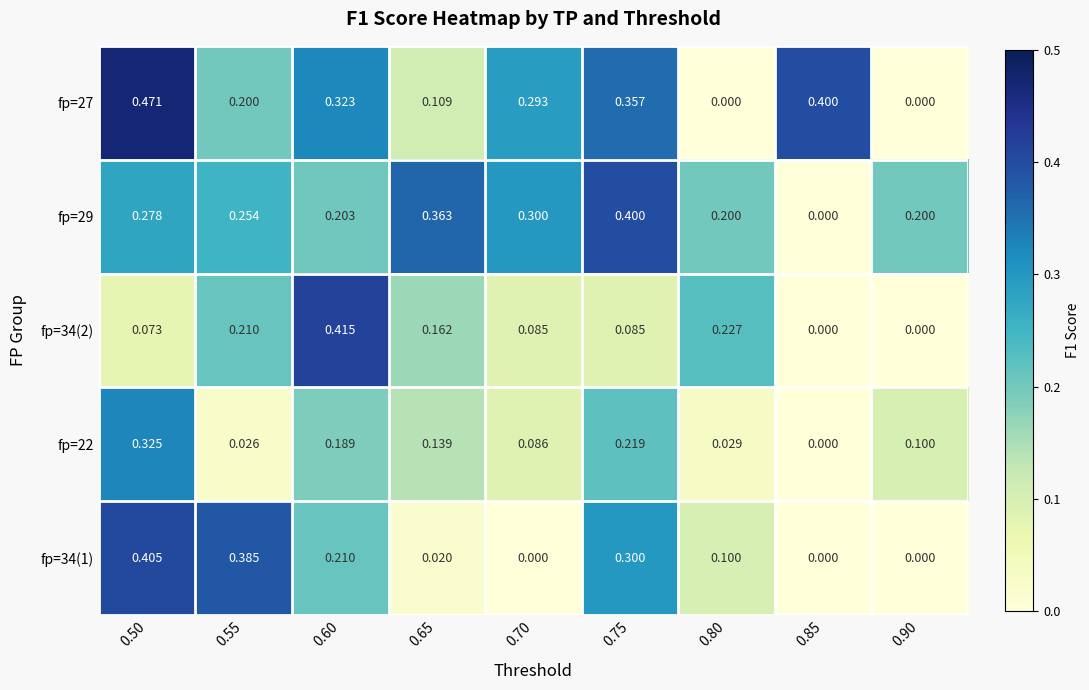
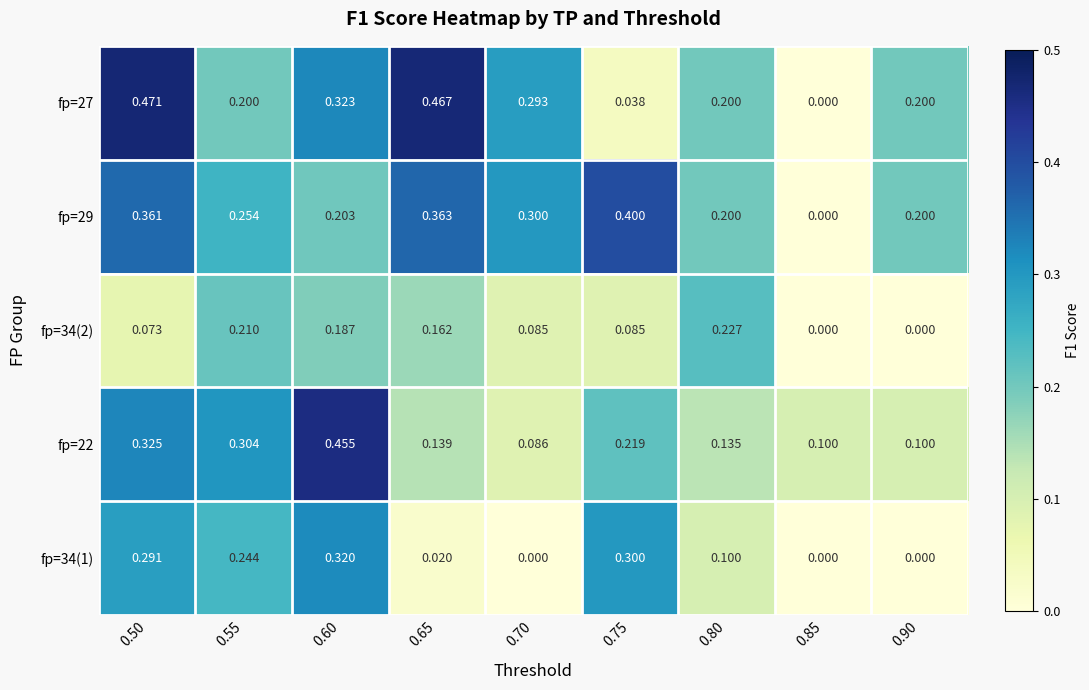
  {
    "fp=27": {
      "0.50": 0.471,
      "0.55": 0.200,
      "0.60": 0.323,
-     "0.65": 0.109,
+     "0.65": 0.467,
      "0.70": 0.293,
-     "0.75": 0.357,
-     "0.80": 0.000,
-     "0.85": 0.400,
-     "0.90": 0.000
+     "0.75": 0.038,
+     "0.80": 0.200,
+     "0.85": 0.000,
+     "0.90": 0.200
    },
    "fp=29": {
-     "0.50": 0.278,
+     "0.50": 0.361,
      "0.55": 0.254,
      "0.60": 0.203,
      "0.65": 0.363,
      "0.70": 0.300,
      "0.75": 0.400,
      "0.80": 0.200,
      "0.85": 0.000,
      "0.90": 0.200
    },
    "fp=34(2)": {
      "0.50": 0.073,
      "0.55": 0.210,
-     "0.60": 0.415,
+     "0.60": 0.187,
      "0.65": 0.162,
      "0.70": 0.085,
      "0.75": 0.085,
      "0.80": 0.227,
      "0.85": 0.000,
      "0.90": 0.000
    },
    "fp=22": {
      "0.50": 0.325,
-     "0.55": 0.026,
-     "0.60": 0.189,
+     "0.55": 0.304,
+     "0.60": 0.455,
      "0.65": 0.139,
      "0.70": 0.086,
      "0.75": 0.219,
-     "0.80": 0.029,
-     "0.85": 0.000,
+     "0.80": 0.135,
+     "0.85": 0.100,
      "0.90": 0.100
    },
    "fp=34(1)": {
-     "0.50": 0.405,
-     "0.55": 0.385,
-     "0.60": 0.210,
+     "0.50": 0.291,
+     "0.55": 0.244,
+     "0.60": 0.320,
      "0.65": 0.020,
      "0.70": 0.000,
      "0.75": 0.300,
      "0.80": 0.100,
      "0.85": 0.000,
      "0.90": 0.000
    }
  }
